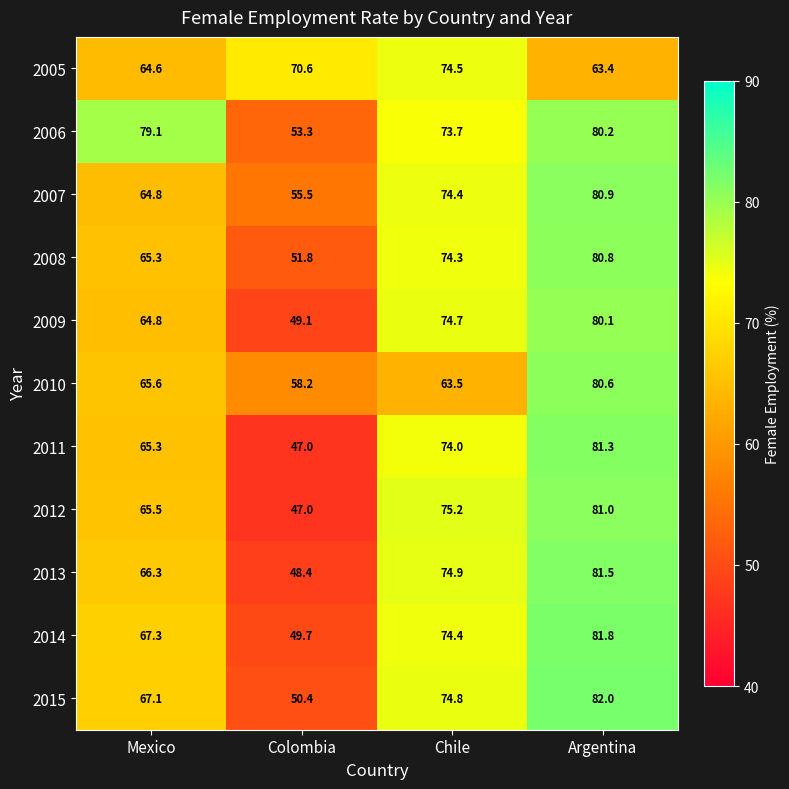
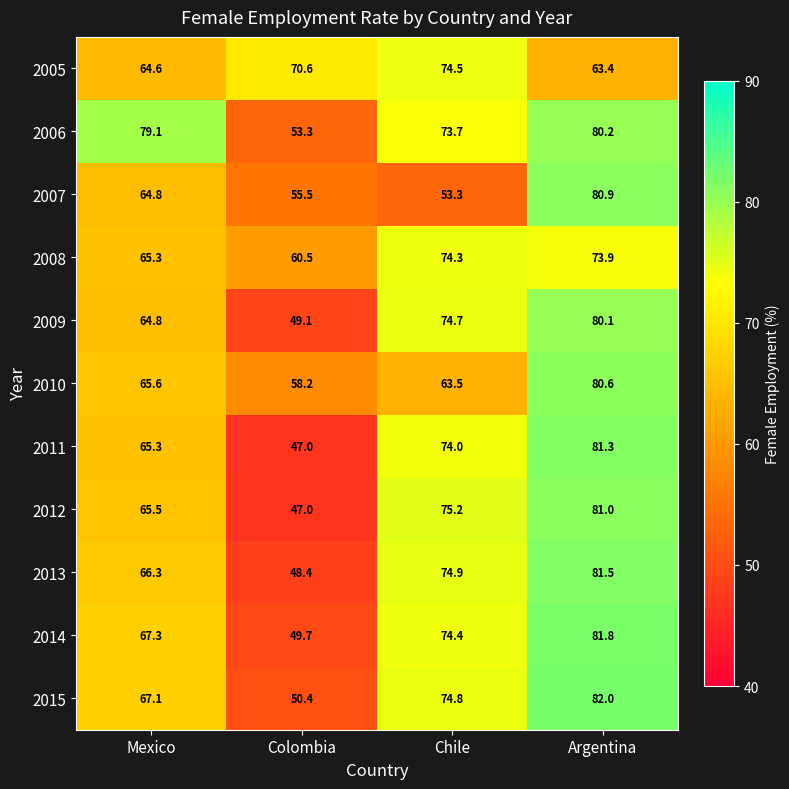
  {
    "2005": {
      "Mexico": 64.6,
      "Colombia": 70.6,
      "Chile": 74.5,
      "Argentina": 63.4
    },
    "2006": {
      "Mexico": 79.1,
      "Colombia": 53.3,
      "Chile": 73.7,
      "Argentina": 80.2
    },
    "2007": {
      "Mexico": 64.8,
      "Colombia": 55.5,
-     "Chile": 74.4,
+     "Chile": 53.3,
      "Argentina": 80.9
    },
    "2008": {
      "Mexico": 65.3,
-     "Colombia": 51.8,
+     "Colombia": 60.5,
      "Chile": 74.3,
-     "Argentina": 80.8
+     "Argentina": 73.9
    },
    "2009": {
      "Mexico": 64.8,
      "Colombia": 49.1,
      "Chile": 74.7,
      "Argentina": 80.1
    },
    "2010": {
      "Mexico": 65.6,
      "Colombia": 58.2,
      "Chile": 63.5,
      "Argentina": 80.6
    },
    "2011": {
      "Mexico": 65.3,
      "Colombia": 47.0,
      "Chile": 74.0,
      "Argentina": 81.3
    },
    "2012": {
      "Mexico": 65.5,
      "Colombia": 47.0,
      "Chile": 75.2,
      "Argentina": 81.0
    },
    "2013": {
      "Mexico": 66.3,
      "Colombia": 48.4,
      "Chile": 74.9,
      "Argentina": 81.5
    },
    "2014": {
      "Mexico": 67.3,
      "Colombia": 49.7,
      "Chile": 74.4,
      "Argentina": 81.8
    },
    "2015": {
      "Mexico": 67.1,
      "Colombia": 50.4,
      "Chile": 74.8,
      "Argentina": 82.0
    }
  }
